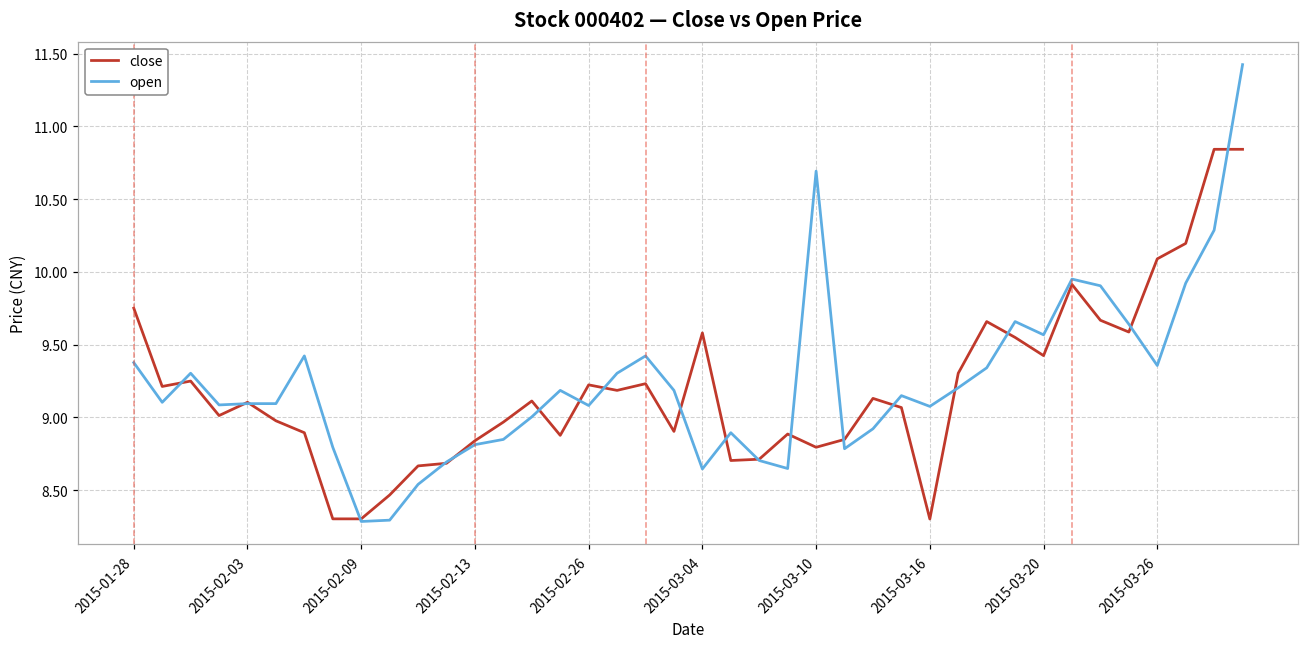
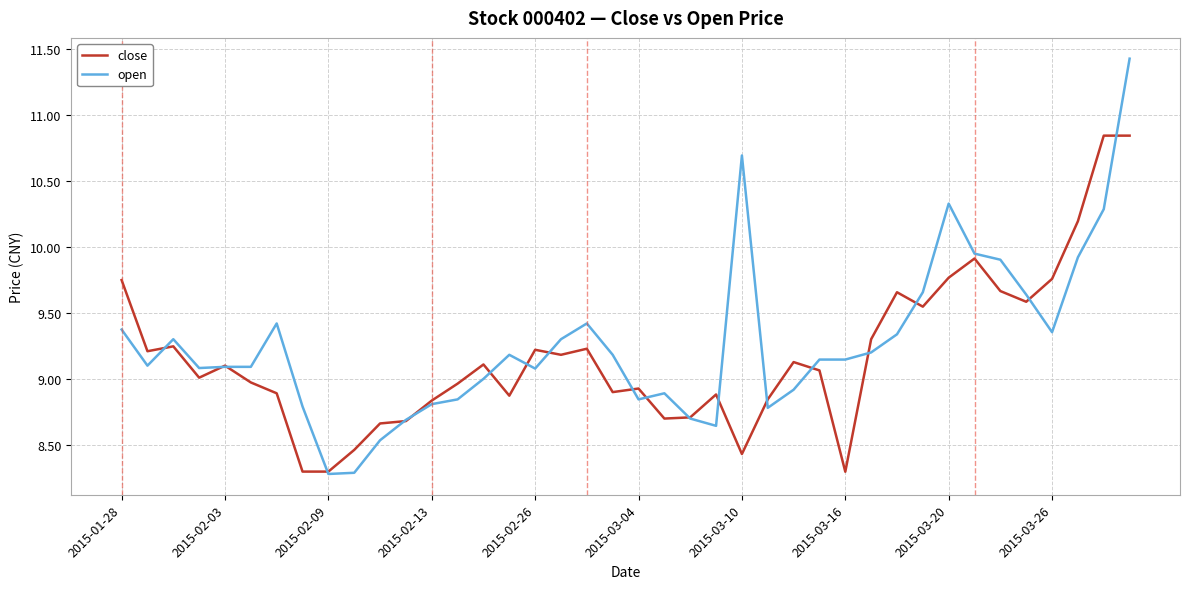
  {
    "close": {
      "2015-01-28": 9.75,
      "2015-02-13": 8.84,
      "2015-02-26": 9.22,
-     "2015-03-04": 9.58,
-     "2015-03-10": 8.79,
+     "2015-03-04": 8.93,
+     "2015-03-10": 8.44,
      "2015-03-16": 8.30,
-     "2015-03-20": 9.42,
-     "2015-03-26": 10.09
+     "2015-03-20": 9.77,
+     "2015-03-26": 9.76
    },
    "open": {
      "2015-01-28": 9.38,
      "2015-02-13": 8.81,
      "2015-02-26": 9.08,
-     "2015-03-04": 8.65,
+     "2015-03-04": 8.85,
      "2015-03-10": 10.69,
-     "2015-03-16": 9.08,
-     "2015-03-20": 9.57,
+     "2015-03-16": 9.15,
+     "2015-03-20": 10.33,
      "2015-03-26": 9.36
    }
  }
